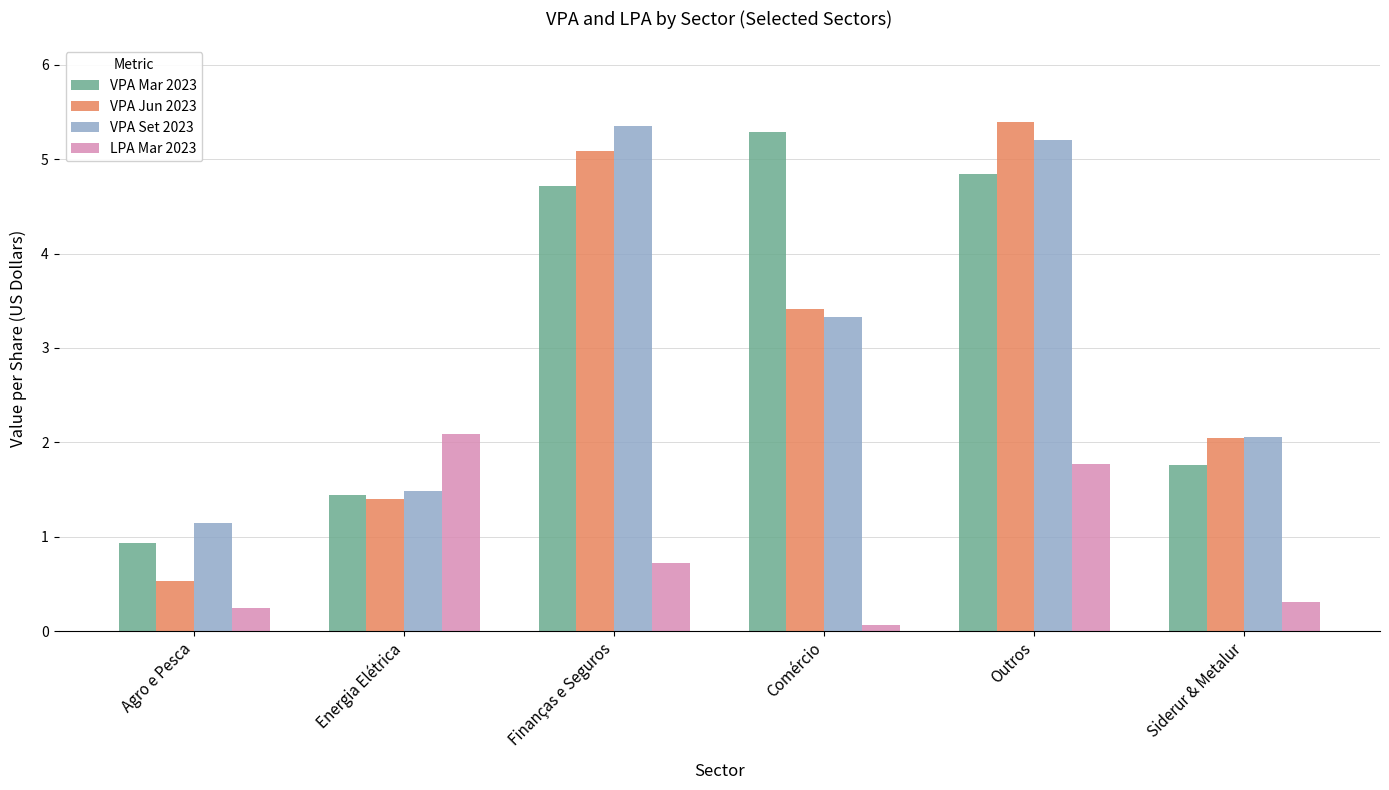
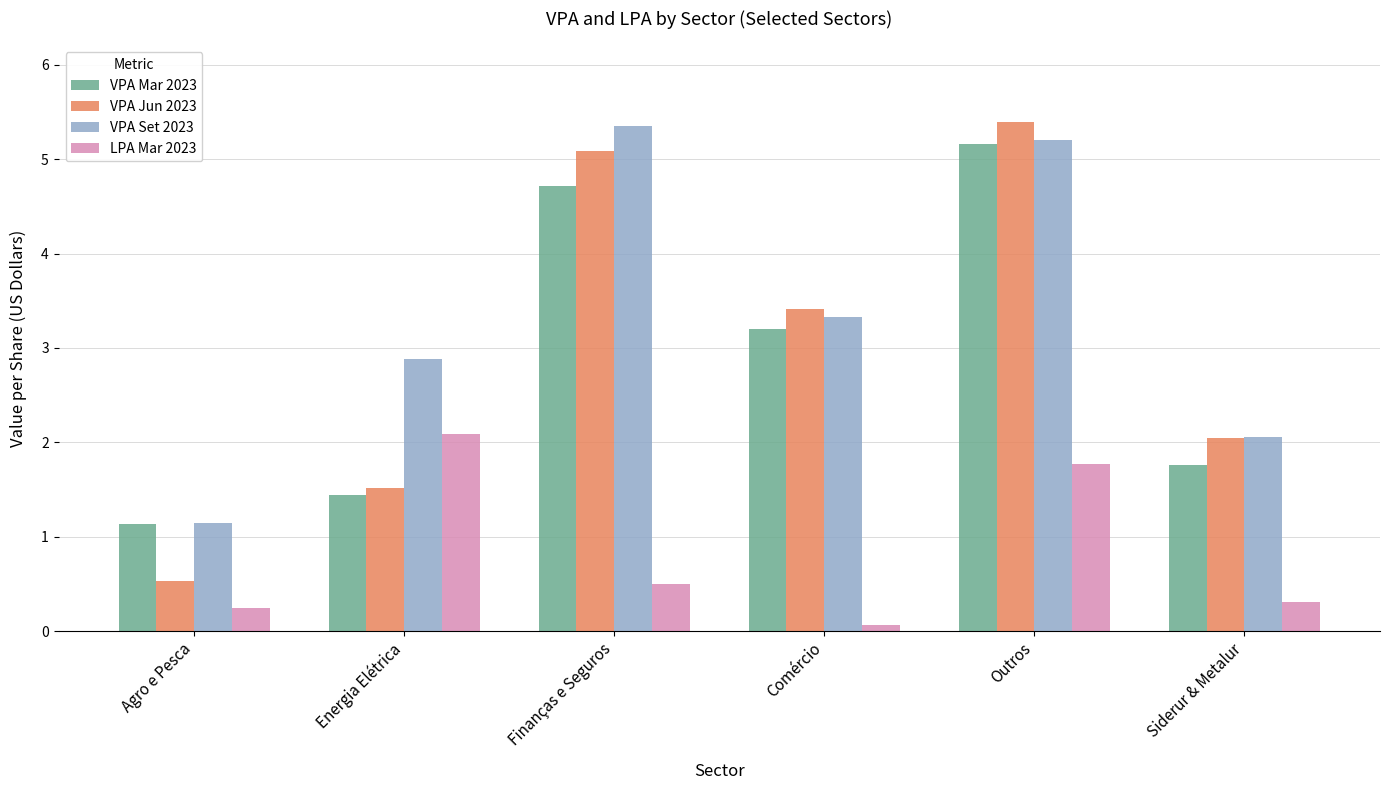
  {
    "VPA Mar 2023": {
-     "Agro e Pesca": 0.9,
+     "Agro e Pesca": 1.1,
      "Energia Elétrica": 1.4,
      "Finanças e Seguros": 4.7,
-     "Comércio": 5.3,
-     "Outros": 4.8,
+     "Comércio": 3.2,
+     "Outros": 5.2,
      "Siderur & Metalur": 1.8
    },
    "VPA Jun 2023": {
      "Agro e Pesca": 0.5,
-     "Energia Elétrica": 1.4,
+     "Energia Elétrica": 1.5,
      "Finanças e Seguros": 5.1,
      "Comércio": 3.4,
      "Outros": 5.4,
      "Siderur & Metalur": 2.0
    },
    "VPA Set 2023": {
      "Agro e Pesca": 1.1,
-     "Energia Elétrica": 1.5,
+     "Energia Elétrica": 2.9,
      "Finanças e Seguros": 5.4,
      "Comércio": 3.3,
      "Outros": 5.2,
      "Siderur & Metalur": 2.1
    },
    "LPA Mar 2023": {
      "Agro e Pesca": 0.2,
      "Energia Elétrica": 2.1,
-     "Finanças e Seguros": 0.7,
+     "Finanças e Seguros": 0.5,
      "Comércio": 0.1,
      "Outros": 1.8,
      "Siderur & Metalur": 0.3
    }
  }
